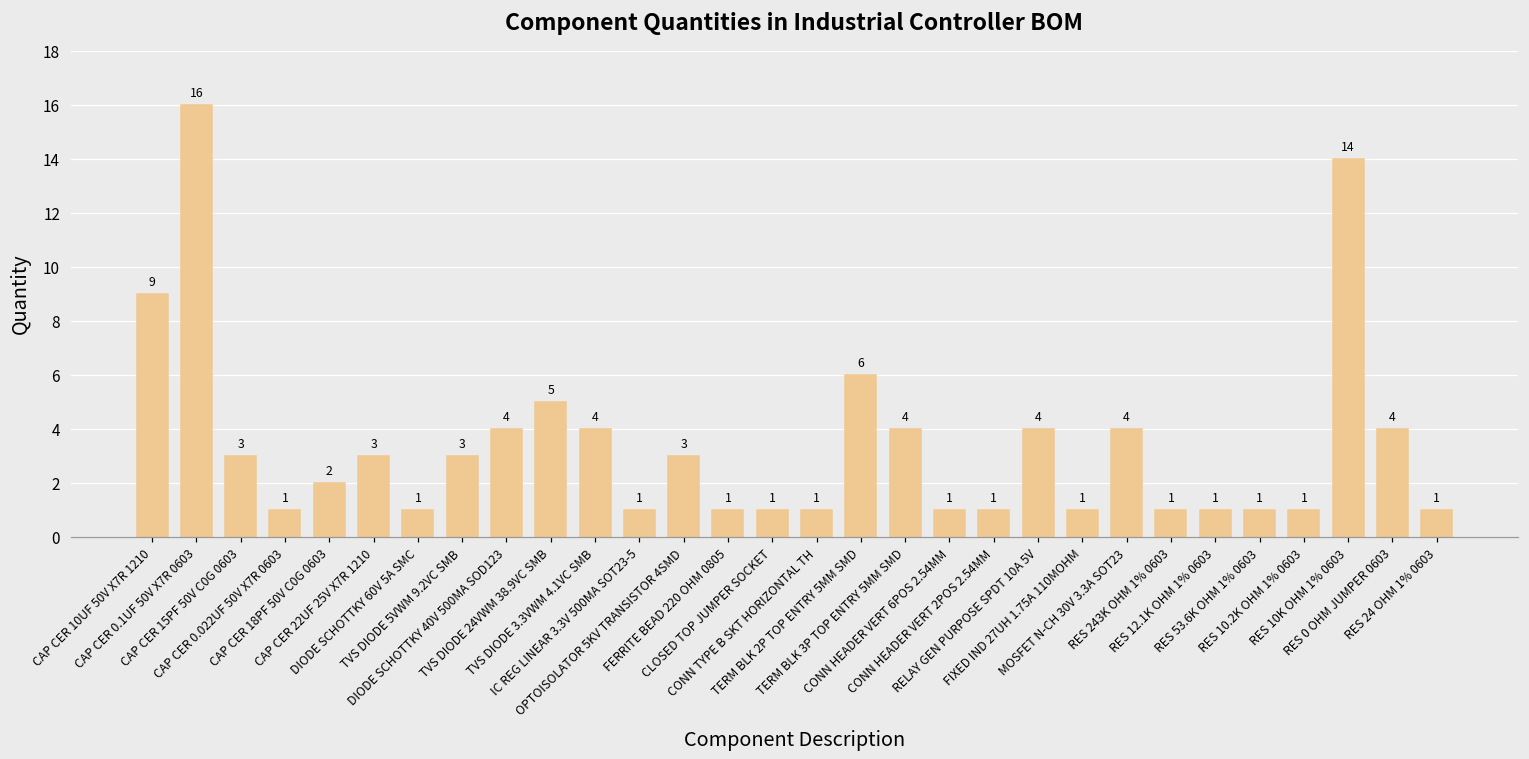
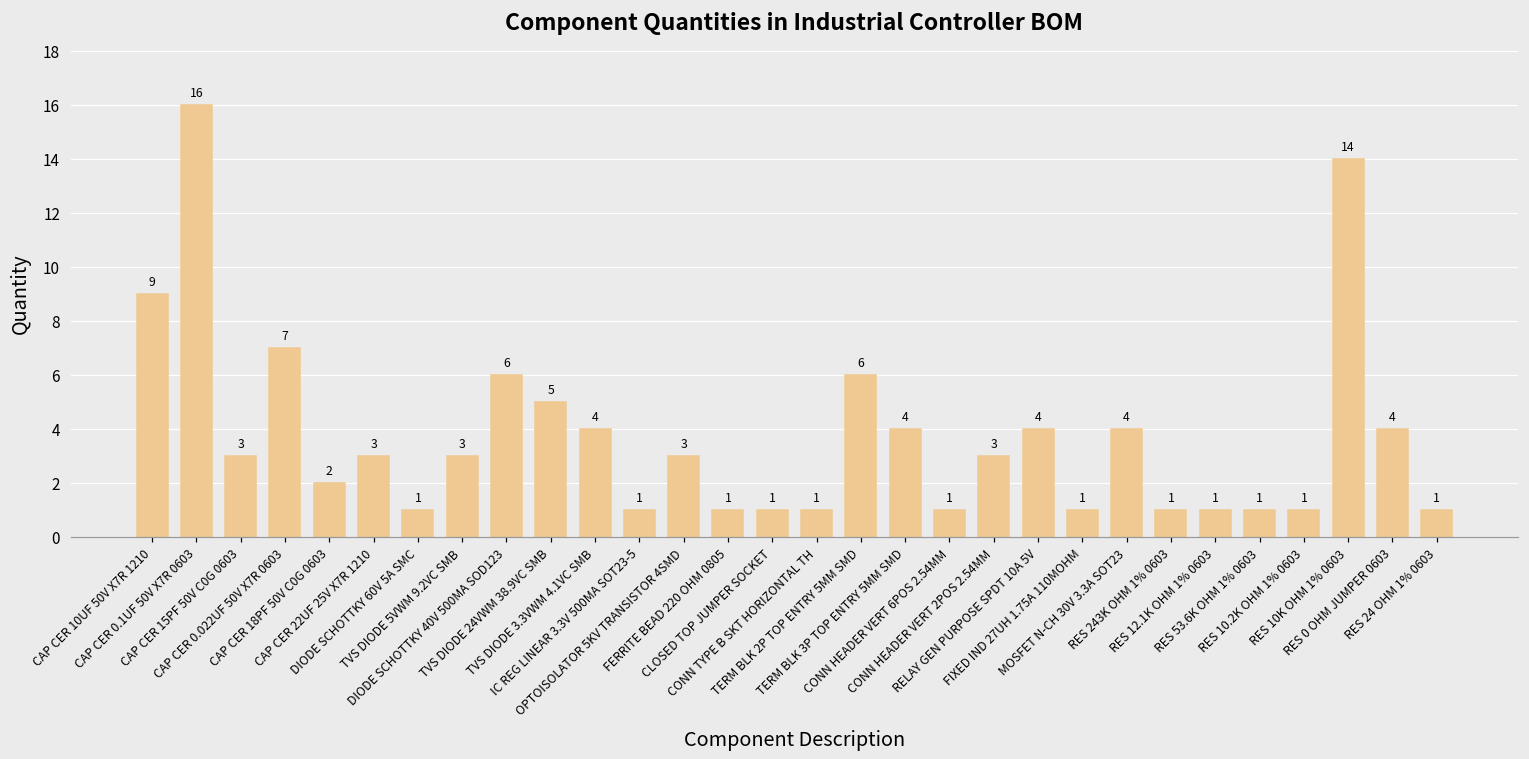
  {
    "CAP CER 10UF 50V X7R 1210": 9,
    "CAP CER 0.1UF 50V X7R 0603": 16,
    "CAP CER 15PF 50V C0G 0603": 3,
-   "CAP CER 0.022UF 50V X7R 0603": 1,
+   "CAP CER 0.022UF 50V X7R 0603": 7,
    "CAP CER 18PF 50V C0G 0603": 2,
    "CAP CER 22UF 25V X7R 1210": 3,
    "DIODE SCHOTTKY 60V 5A SMC": 1,
    "TVS DIODE 5VWM 9.2VC SMB": 3,
-   "DIODE SCHOTTKY 40V 500MA SOD123": 4,
+   "DIODE SCHOTTKY 40V 500MA SOD123": 6,
    "TVS DIODE 24VWM 38.9VC SMB": 5,
    "TVS DIODE 3.3VWM 4.1VC SMB": 4,
    "IC REG LINEAR 3.3V 500MA SOT23-5": 1,
    "OPTOISOLATOR 5KV TRANSISTOR 4SMD": 3,
    "FERRITE BEAD 220 OHM 0805": 1,
    "CLOSED TOP JUMPER SOCKET": 1,
    "CONN TYPE B SKT HORIZONTAL TH": 1,
    "TERM BLK 2P TOP ENTRY 5MM SMD": 6,
    "TERM BLK 3P TOP ENTRY 5MM SMD": 4,
    "CONN HEADER VERT 6POS 2.54MM": 1,
-   "CONN HEADER VERT 2POS 2.54MM": 1,
+   "CONN HEADER VERT 2POS 2.54MM": 3,
    "RELAY GEN PURPOSE SPDT 10A 5V": 4,
    "FIXED IND 27UH 1.75A 110MOHM": 1,
    "MOSFET N-CH 30V 3.3A SOT23": 4,
    "RES 243K OHM 1% 0603": 1,
    "RES 12.1K OHM 1% 0603": 1,
    "RES 53.6K OHM 1% 0603": 1,
    "RES 10.2K OHM 1% 0603": 1,
    "RES 10K OHM 1% 0603": 14,
    "RES 0 OHM JUMPER 0603": 4,
    "RES 24 OHM 1% 0603": 1
  }
